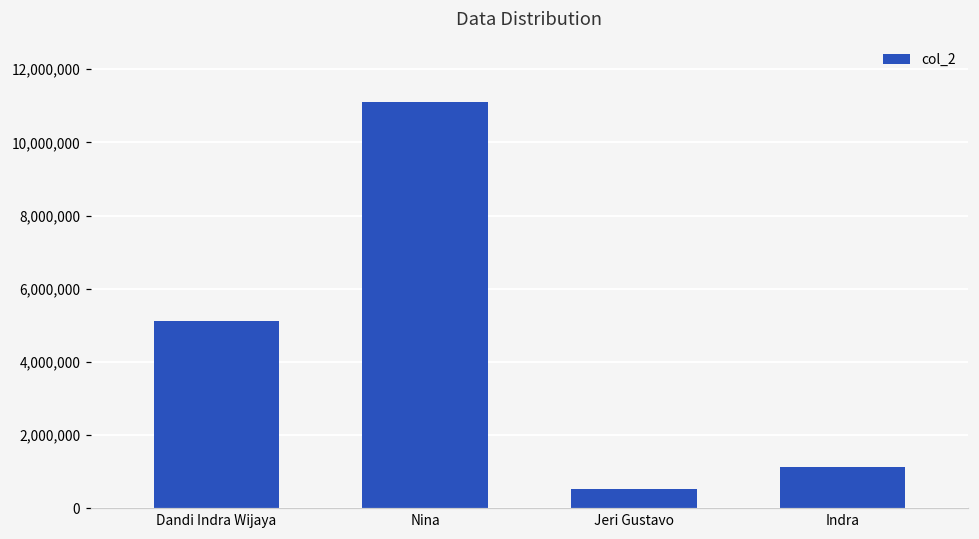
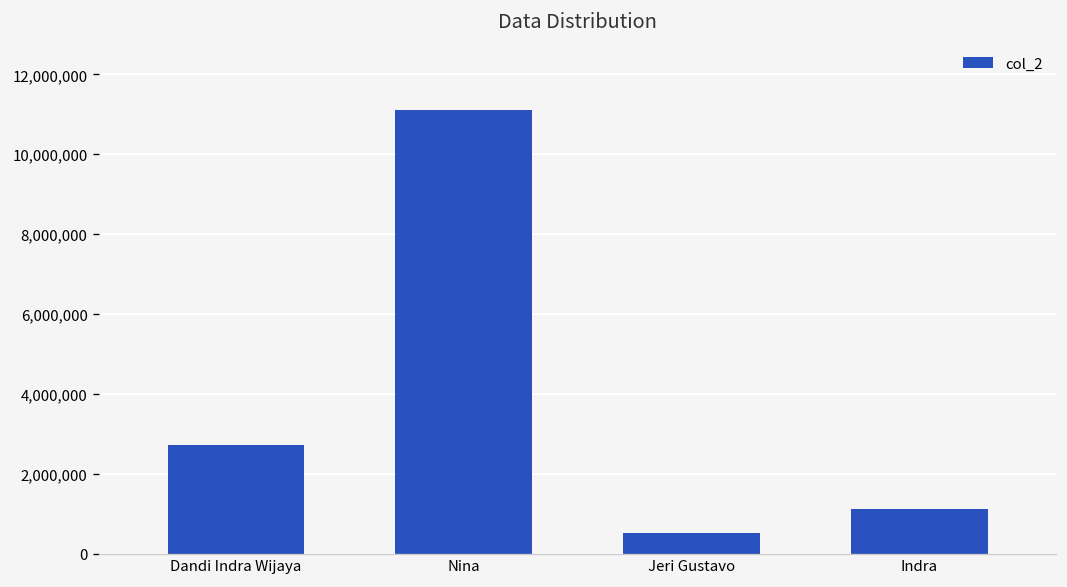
  {
-   "Dandi Indra Wijaya": "5,100,000",
+   "Dandi Indra Wijaya": "2,700,000",
    "Nina": "11,100,000",
    "Jeri Gustavo": "500,000",
    "Indra": "1,100,000"
  }
